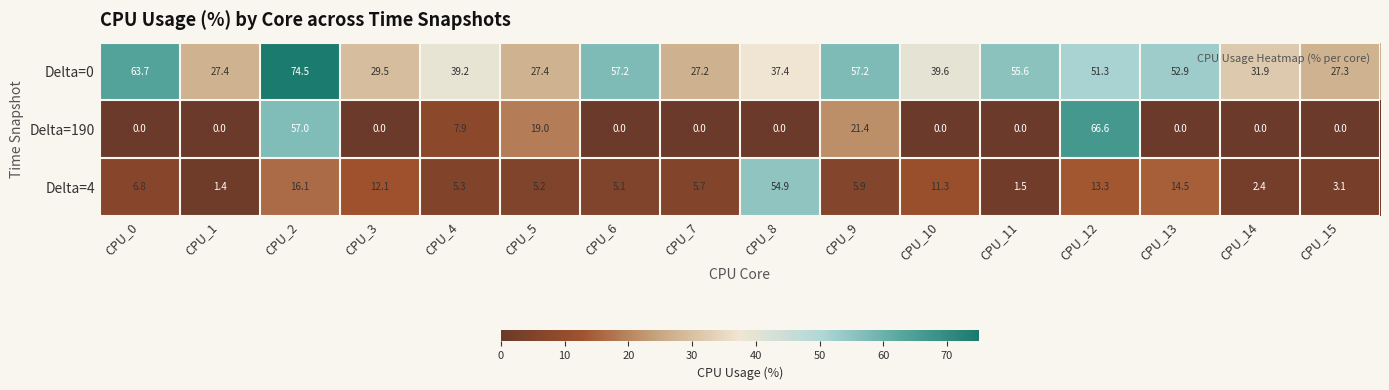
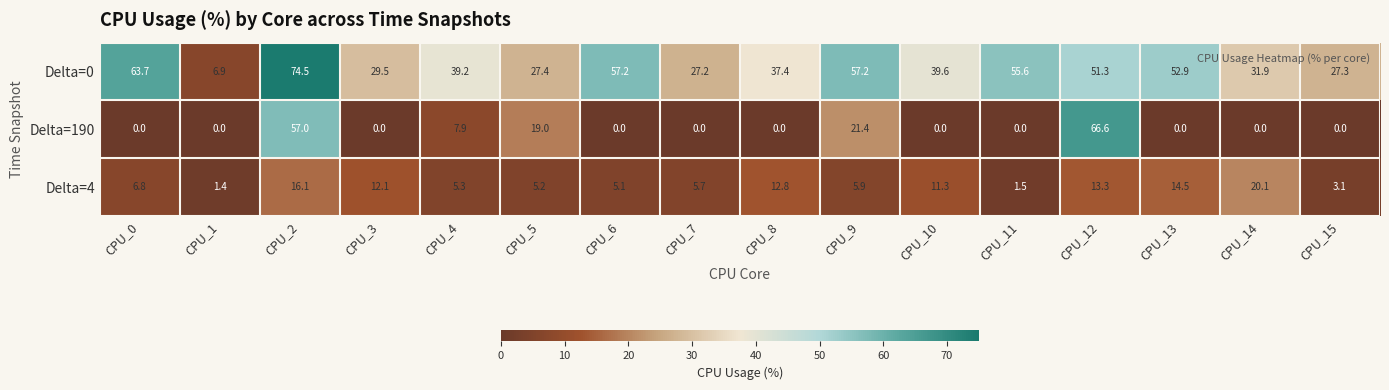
  {
    "Delta=0": {
      "CPU_0": 63.7,
-     "CPU_1": 27.4,
+     "CPU_1": 6.9,
      "CPU_2": 74.5,
      "CPU_3": 29.5,
      "CPU_4": 39.2,
      "CPU_5": 27.4,
      "CPU_6": 57.2,
      "CPU_7": 27.2,
      "CPU_8": 37.4,
      "CPU_9": 57.2,
      "CPU_10": 39.6,
      "CPU_11": 55.6,
      "CPU_12": 51.3
    },
    "Delta=190": {
      "CPU_0": 0.0,
      "CPU_1": 0.0,
      "CPU_2": 57.0,
      "CPU_3": 0.0,
      "CPU_4": 7.9,
      "CPU_5": 19.0,
      "CPU_6": 0.0,
      "CPU_7": 0.0,
      "CPU_8": 0.0,
      "CPU_9": 21.4,
      "CPU_10": 0.0,
      "CPU_11": 0.0,
      "CPU_12": 66.6,
      "CPU_13": 0.0,
      "CPU_14": 0.0,
      "CPU_15": 0.0
    },
    "Delta=4": {
      "CPU_0": 6.8,
      "CPU_1": 1.4,
      "CPU_2": 16.1,
      "CPU_3": 12.1,
      "CPU_4": 5.3,
      "CPU_5": 5.2,
      "CPU_6": 5.1,
      "CPU_7": 5.7,
-     "CPU_8": 54.9,
+     "CPU_8": 12.8,
      "CPU_9": 5.9,
      "CPU_10": 11.3,
      "CPU_11": 1.5,
      "CPU_12": 13.3,
      "CPU_13": 14.5,
-     "CPU_14": 2.4,
+     "CPU_14": 20.1,
      "CPU_15": 3.1
    }
  }
